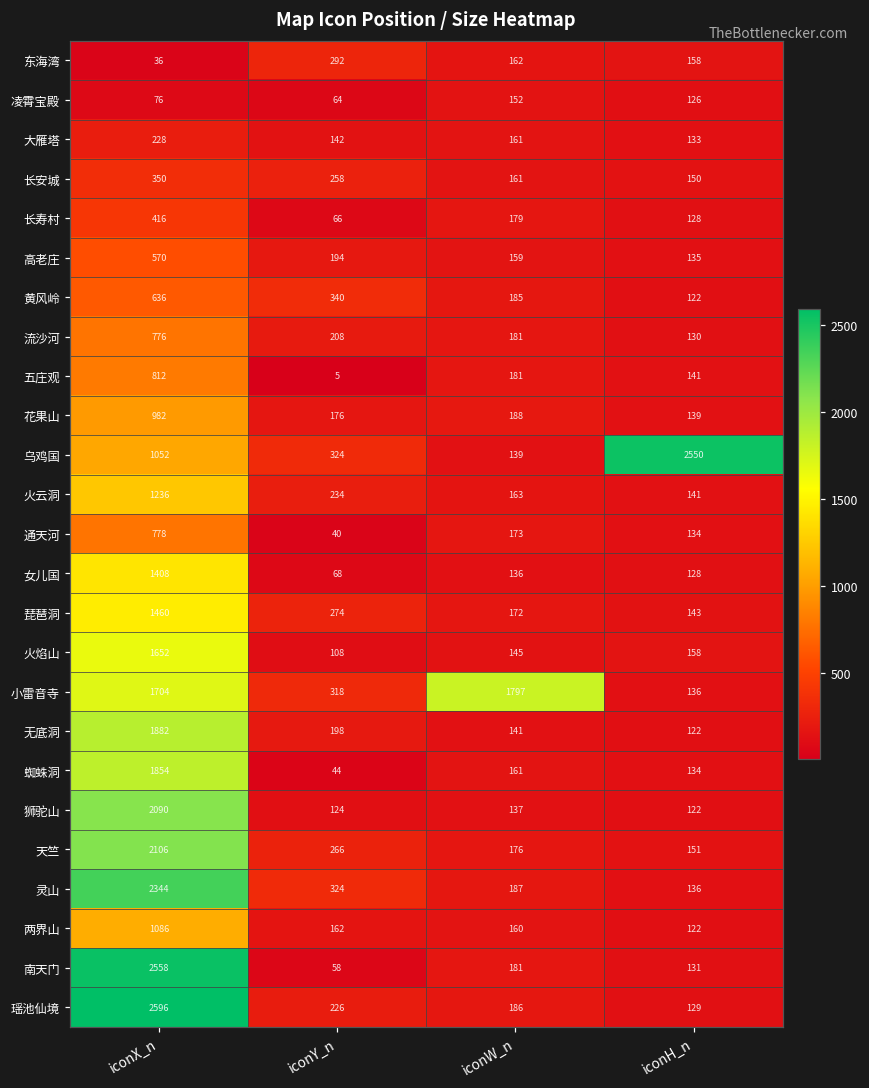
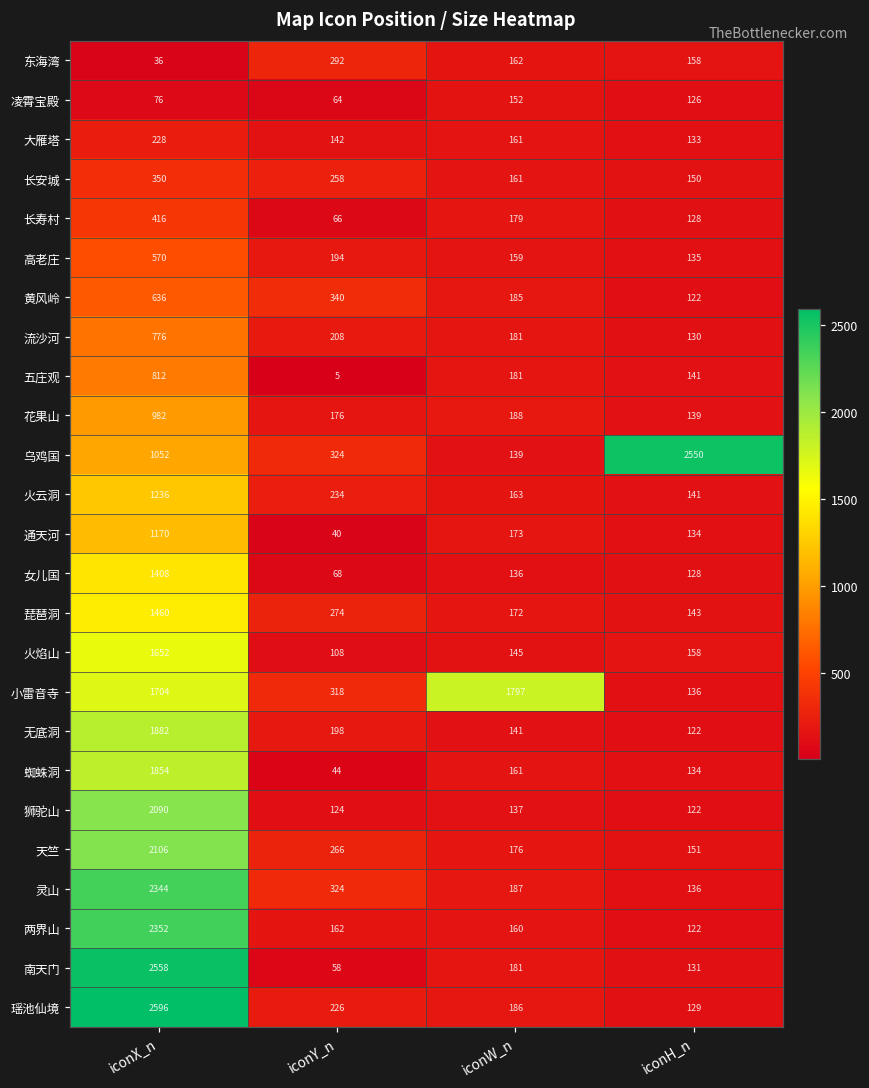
  {
    "东海湾": {
      "iconX_n": 36,
      "iconY_n": 292,
      "iconW_n": 162,
      "iconH_n": 158
    },
    "凌霄宝殿": {
      "iconX_n": 76,
      "iconY_n": 64,
      "iconW_n": 152,
      "iconH_n": 126
    },
    "大雁塔": {
      "iconX_n": 228,
      "iconY_n": 142,
      "iconW_n": 161,
      "iconH_n": 133
    },
    "长安城": {
      "iconX_n": 350,
      "iconY_n": 258,
      "iconW_n": 161,
      "iconH_n": 150
    },
    "长寿村": {
      "iconX_n": 416,
      "iconY_n": 66,
      "iconW_n": 179,
      "iconH_n": 128
    },
    "高老庄": {
      "iconX_n": 570,
      "iconY_n": 194,
      "iconW_n": 159,
      "iconH_n": 135
    },
    "黄风岭": {
      "iconX_n": 636,
      "iconY_n": 340,
      "iconW_n": 185,
      "iconH_n": 122
    },
    "流沙河": {
      "iconX_n": 776,
      "iconY_n": 208,
      "iconW_n": 181,
      "iconH_n": 130
    },
    "五庄观": {
      "iconX_n": 812,
      "iconY_n": 5,
      "iconW_n": 181,
      "iconH_n": 141
    },
    "花果山": {
      "iconX_n": 982,
      "iconY_n": 176,
      "iconW_n": 188,
      "iconH_n": 139
    },
    "乌鸡国": {
      "iconX_n": 1052,
      "iconY_n": 324,
      "iconW_n": 139,
      "iconH_n": 2550
    },
    "火云洞": {
      "iconX_n": 1236,
      "iconY_n": 234,
      "iconW_n": 163,
      "iconH_n": 141
    },
    "通天河": {
-     "iconX_n": 778,
+     "iconX_n": 1170,
      "iconY_n": 40,
      "iconW_n": 173,
      "iconH_n": 134
    },
    "女儿国": {
      "iconX_n": 1408,
      "iconY_n": 68,
      "iconW_n": 136,
      "iconH_n": 128
    },
    "琵琶洞": {
      "iconX_n": 1460,
      "iconY_n": 274,
      "iconW_n": 172,
      "iconH_n": 143
    },
    "火焰山": {
      "iconX_n": 1652,
      "iconY_n": 108,
      "iconW_n": 145,
      "iconH_n": 158
    },
    "小雷音寺": {
      "iconX_n": 1704,
      "iconY_n": 318,
      "iconW_n": 1797,
      "iconH_n": 136
    },
    "无底洞": {
      "iconX_n": 1882,
      "iconY_n": 198,
      "iconW_n": 141,
      "iconH_n": 122
    },
    "蜘蛛洞": {
      "iconX_n": 1854,
      "iconY_n": 44,
      "iconW_n": 161,
      "iconH_n": 134
    },
    "狮驼山": {
      "iconX_n": 2090,
      "iconY_n": 124,
      "iconW_n": 137,
      "iconH_n": 122
    },
    "天竺": {
      "iconX_n": 2106,
      "iconY_n": 266,
      "iconW_n": 176,
      "iconH_n": 151
    },
    "灵山": {
      "iconX_n": 2344,
      "iconY_n": 324,
      "iconW_n": 187,
      "iconH_n": 136
    },
    "两界山": {
-     "iconX_n": 1086,
+     "iconX_n": 2352,
      "iconY_n": 162,
      "iconW_n": 160,
      "iconH_n": 122
    },
    "南天门": {
      "iconX_n": 2558,
      "iconY_n": 58,
      "iconW_n": 181,
      "iconH_n": 131
    },
    "瑶池仙境": {
      "iconX_n": 2596,
      "iconY_n": 226,
      "iconW_n": 186,
      "iconH_n": 129
    }
  }
